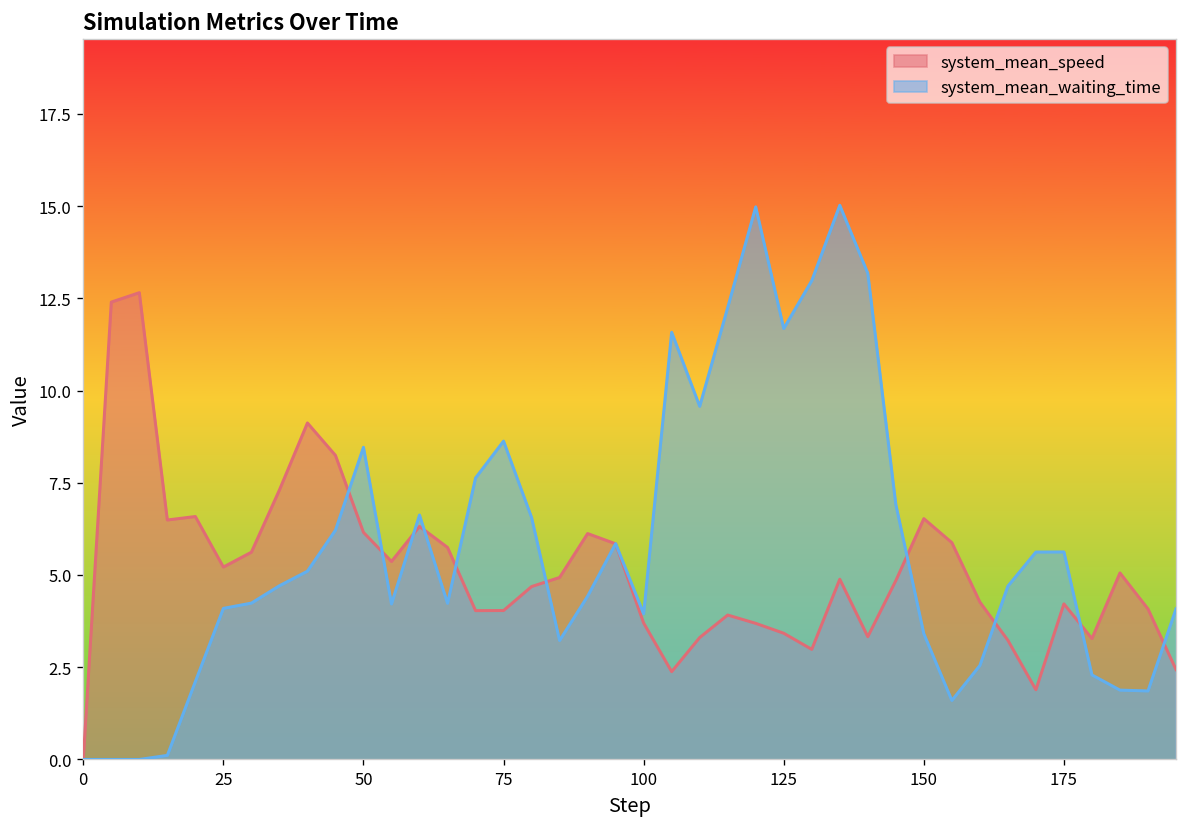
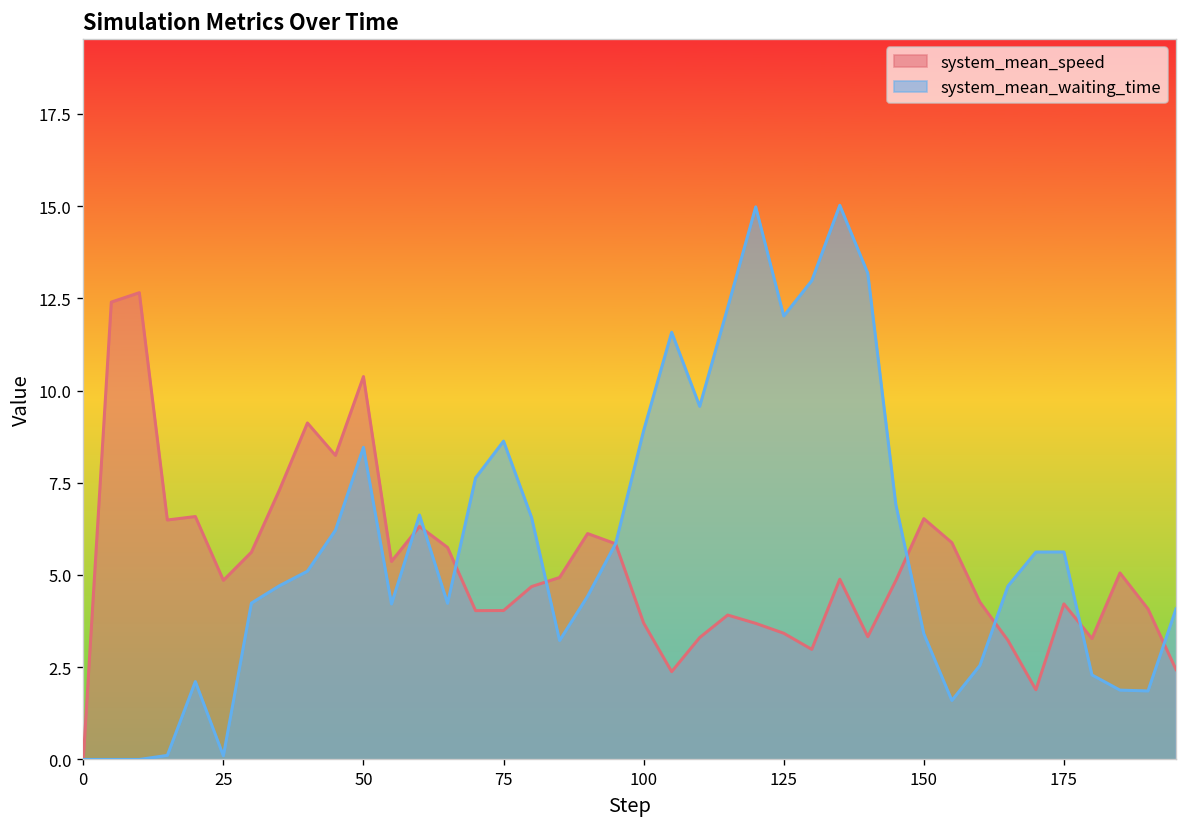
  {
    "system_mean_speed": {
-     "25": 5.2,
-     "50": 6.2,
+     "25": 4.9,
+     "50": 10.4,
      "75": 4.0,
      "100": 3.7,
      "125": 3.4,
      "150": 6.5,
      "175": 4.2
    },
    "system_mean_waiting_time": {
-     "25": 4.1,
+     "25": 0.1,
      "50": 8.5,
      "75": 8.6,
-     "100": 3.9,
-     "125": 11.7,
+     "100": 8.9,
+     "125": 12.0,
      "150": 3.4,
      "175": 5.6
    }
  }
